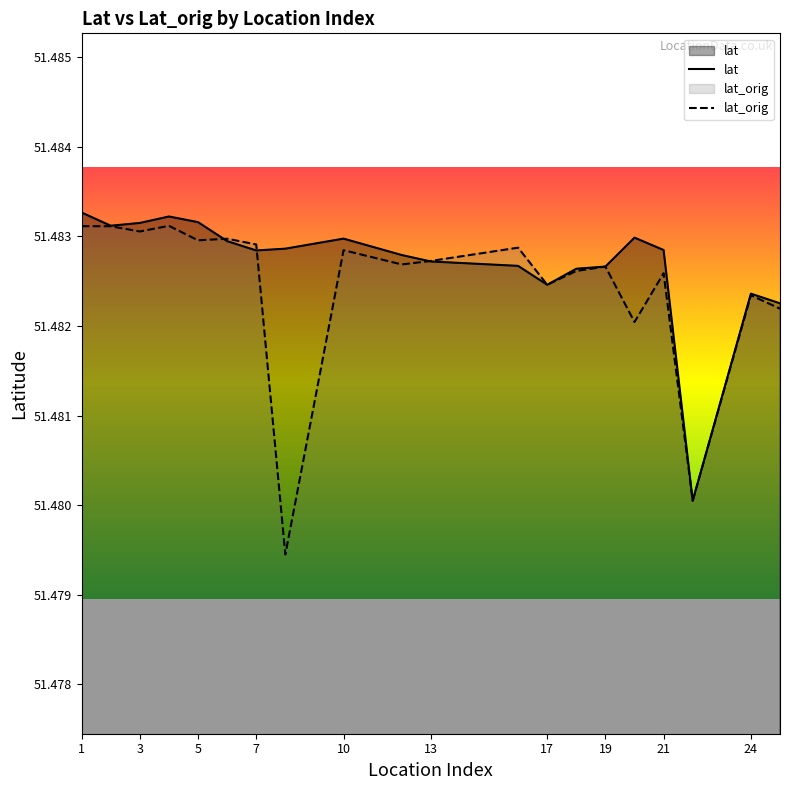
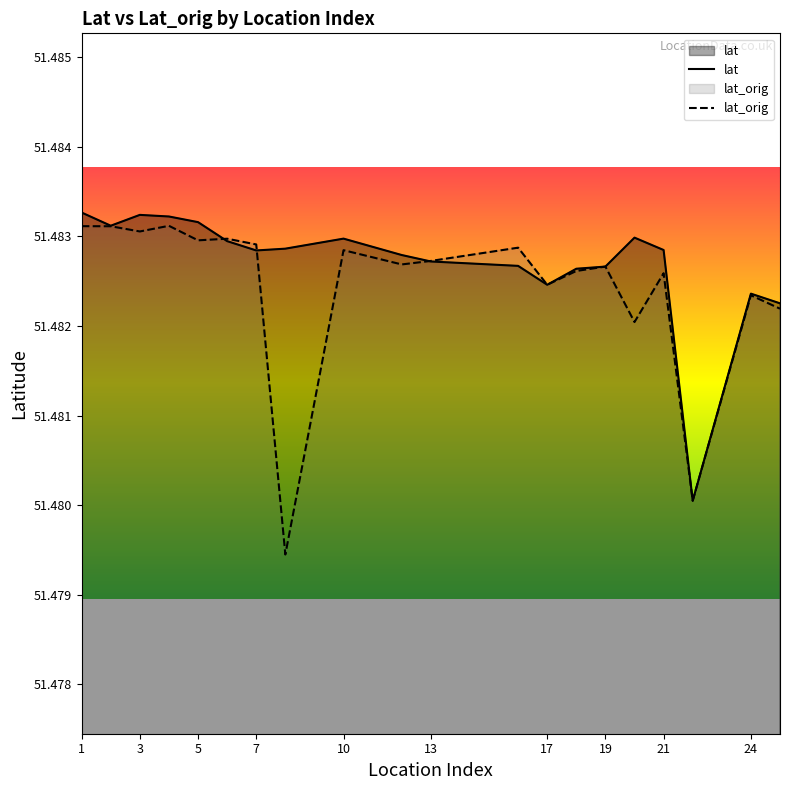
  {
    "lat": {
      "1": 51.4833,
-     "3": 51.48315,
+     "3": 51.48324,
      "5": 51.4832,
      "7": 51.4828,
      "10": 51.4830,
      "21": 51.4828
    }
  }
